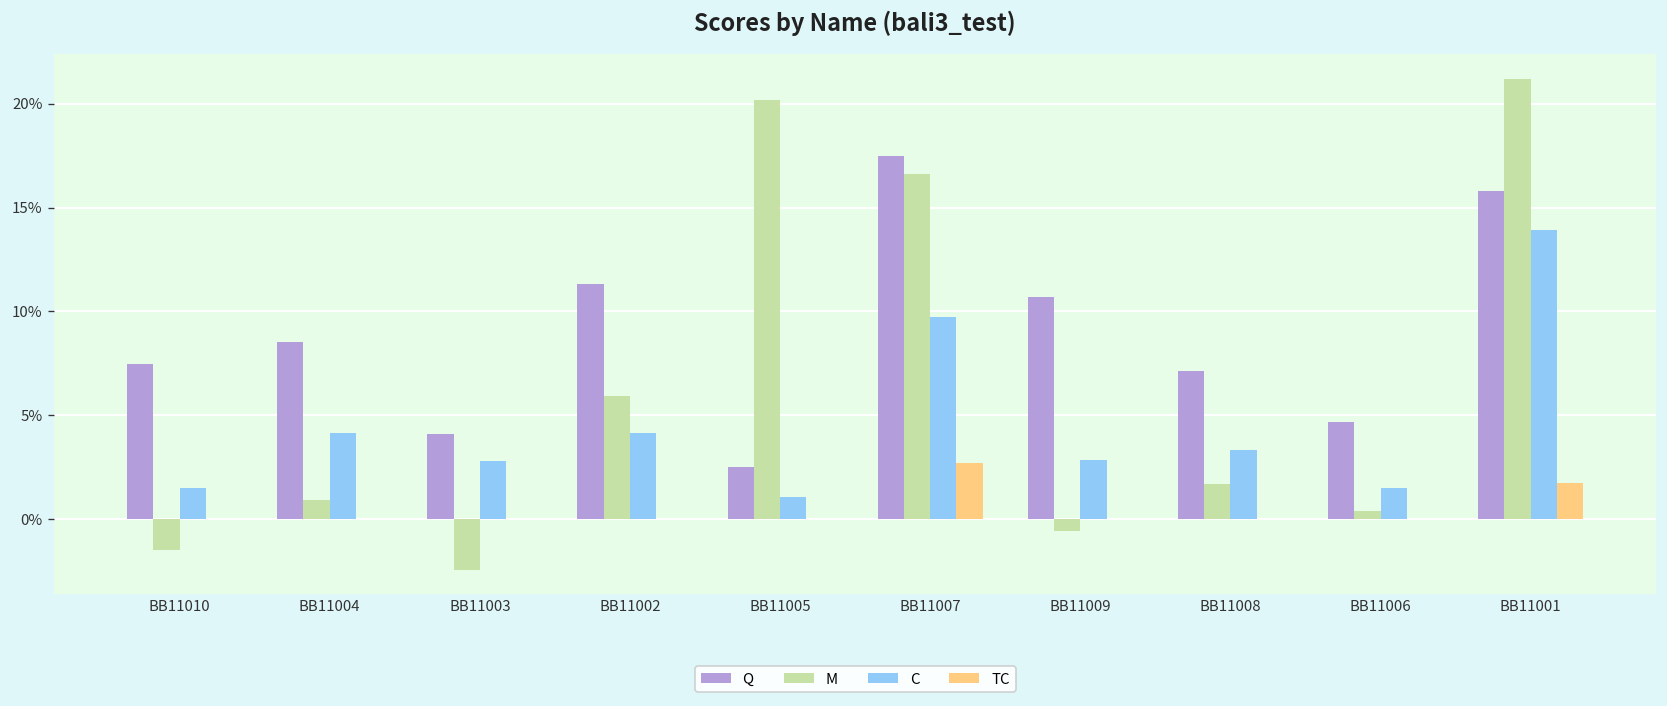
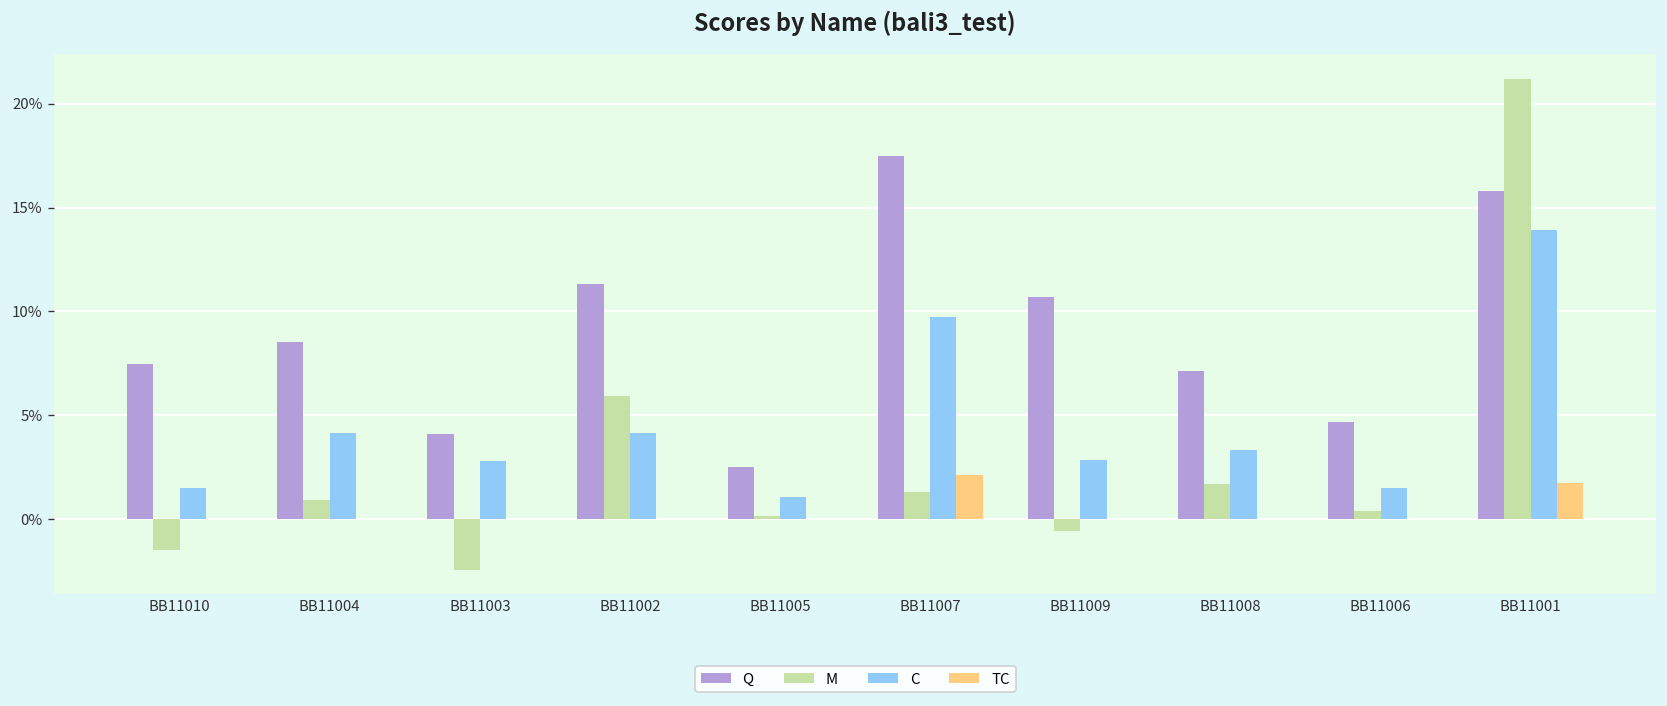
  {
    "Q": {
      "BB11010": "7.5%",
      "BB11004": "8.6%",
      "BB11003": "4.1%",
      "BB11002": "11.3%",
      "BB11005": "2.5%",
      "BB11007": "17.5%",
      "BB11009": "10.7%",
      "BB11008": "7.1%",
      "BB11006": "4.7%",
      "BB11001": "15.8%"
    },
    "M": {
      "BB11010": "-1.5%",
      "BB11004": "0.9%",
      "BB11003": "-2.4%",
      "BB11002": "5.9%",
-     "BB11005": "20.2%",
-     "BB11007": "16.6%",
+     "BB11005": "0.1%",
+     "BB11007": "1.3%",
      "BB11009": "-0.6%",
      "BB11008": "1.7%",
      "BB11006": "0.4%",
      "BB11001": "21.2%"
    },
    "C": {
      "BB11010": "1.5%",
      "BB11004": "4.1%",
      "BB11003": "2.8%",
      "BB11002": "4.1%",
      "BB11005": "1.1%",
      "BB11007": "9.8%",
      "BB11009": "2.8%",
      "BB11008": "3.3%",
      "BB11006": "1.5%",
      "BB11001": "13.9%"
    },
    "TC": {
      "BB11010": "0.0%",
      "BB11004": "0.0%",
      "BB11003": "0.0%",
      "BB11002": "0.0%",
      "BB11005": "0.0%",
-     "BB11007": "2.7%",
+     "BB11007": "2.1%",
      "BB11009": "0.0%",
      "BB11008": "0.0%",
      "BB11006": "0.0%",
      "BB11001": "1.8%"
    }
  }
